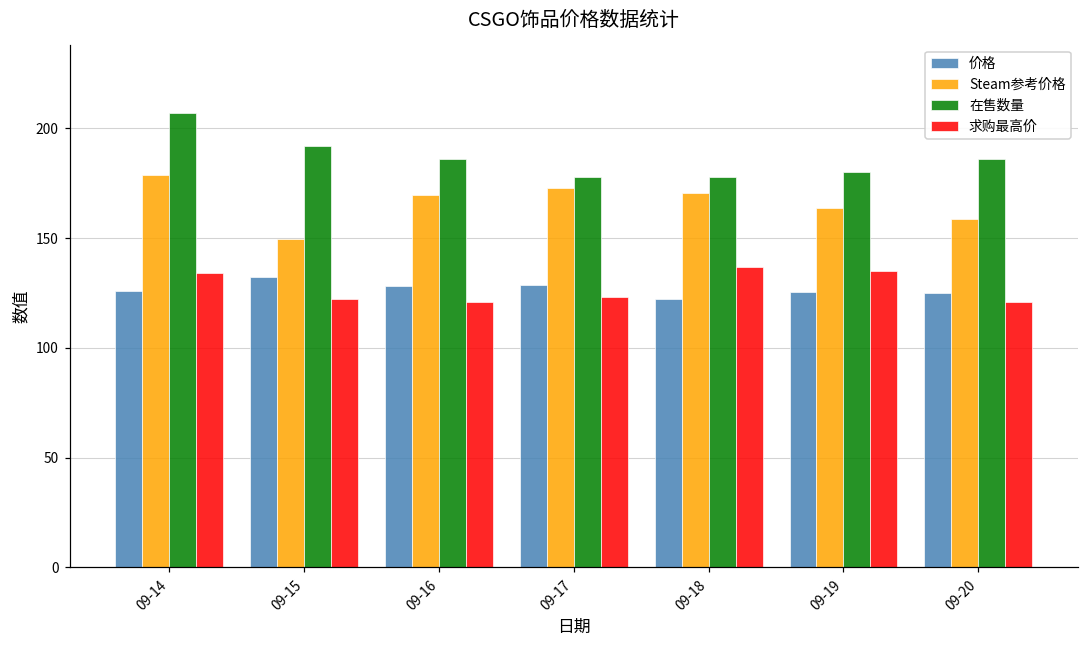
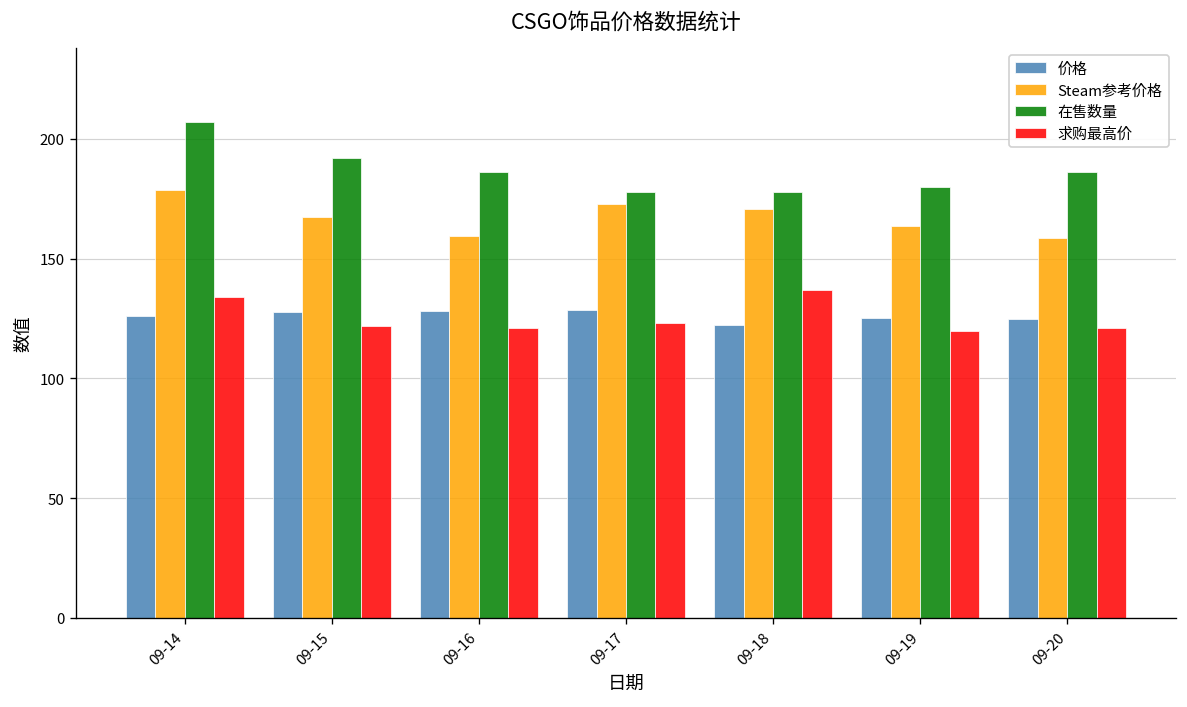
  {
    "价格": {
      "09-14": 126,
-     "09-15": 132,
+     "09-15": 128,
      "09-16": 128,
      "09-17": 128,
      "09-18": 122,
      "09-19": 125,
      "09-20": 125
    },
    "Steam参考价格": {
      "09-14": 179,
-     "09-15": 150,
-     "09-16": 170,
+     "09-15": 167,
+     "09-16": 160,
      "09-17": 173,
      "09-18": 171,
      "09-19": 164,
      "09-20": 159
    },
    "在售数量": {
      "09-14": 207,
      "09-15": 192,
      "09-16": 186,
      "09-17": 178,
      "09-18": 178,
      "09-19": 180,
      "09-20": 186
    },
    "求购最高价": {
      "09-14": 134,
      "09-15": 122,
      "09-16": 121,
      "09-17": 123,
      "09-18": 137,
-     "09-19": 135,
+     "09-19": 120,
      "09-20": 121
    }
  }
